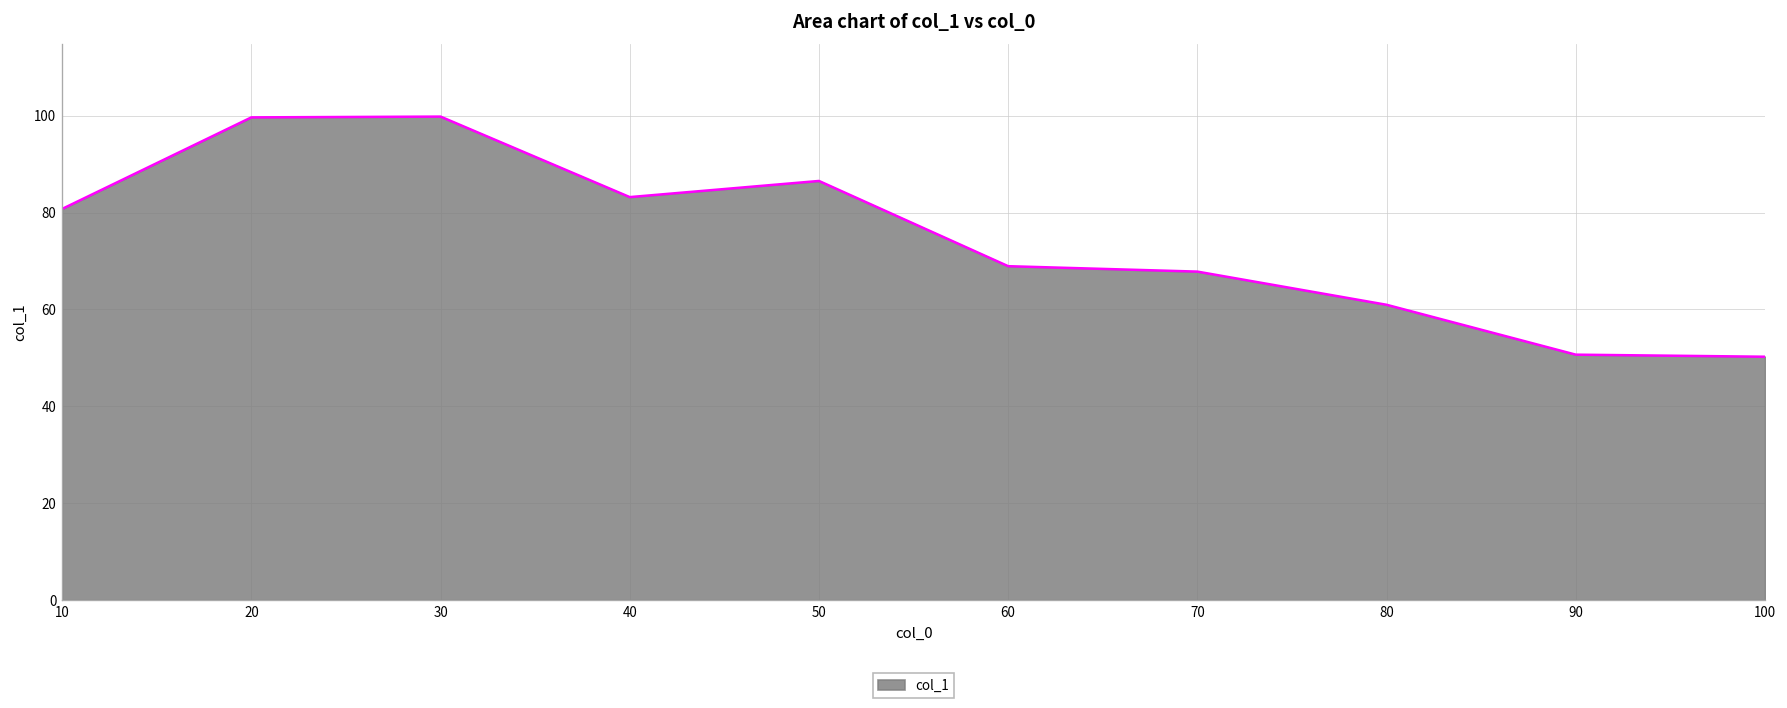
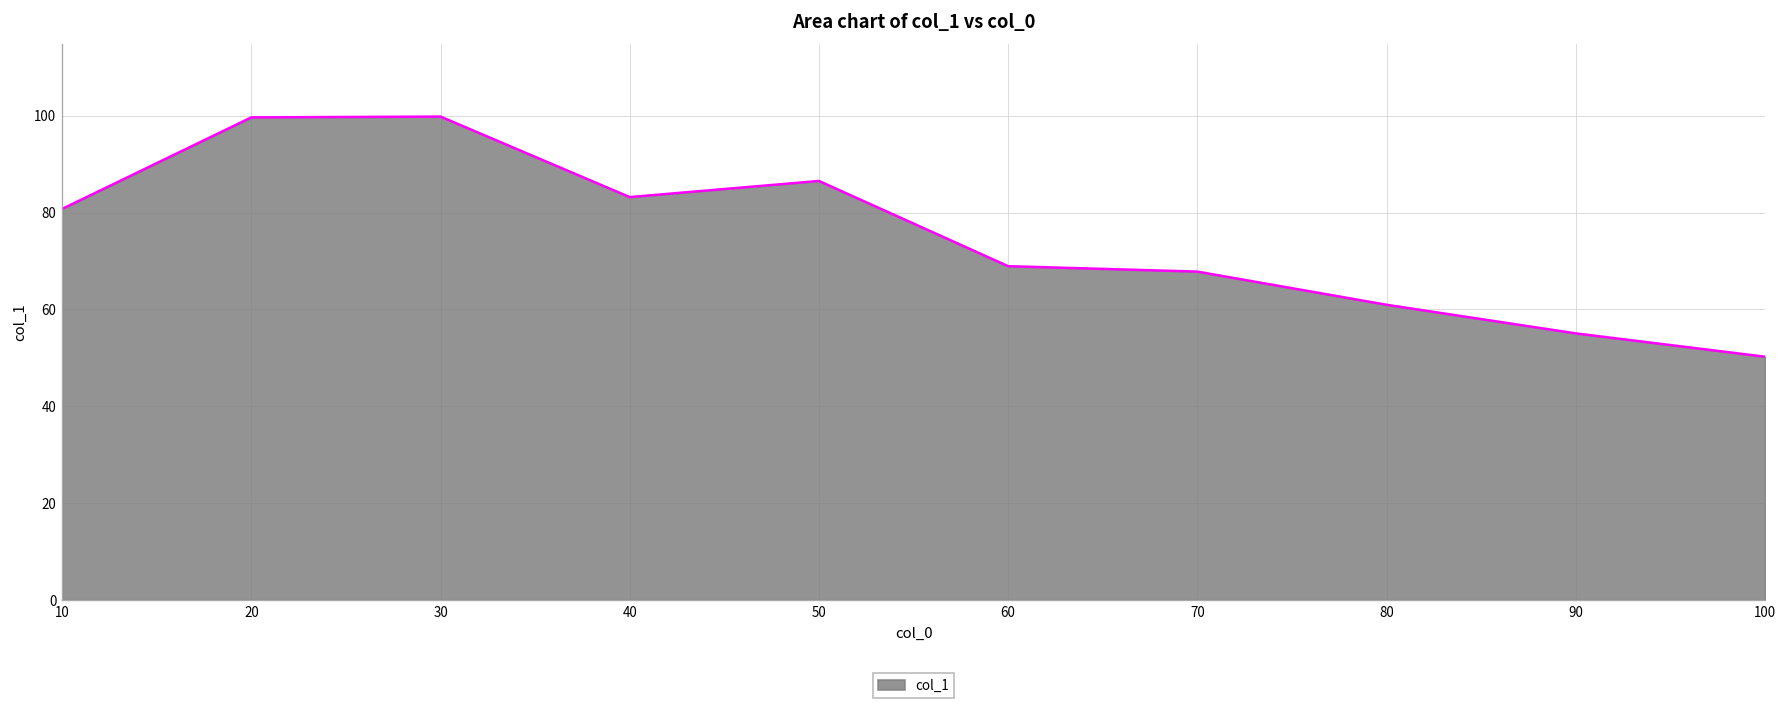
  {
    "10": 81,
    "20": 100,
    "30": 100,
    "40": 83,
    "50": 87,
    "60": 69,
    "70": 68,
    "80": 61,
-   "90": 51,
+   "90": 55,
    "100": 50
  }
